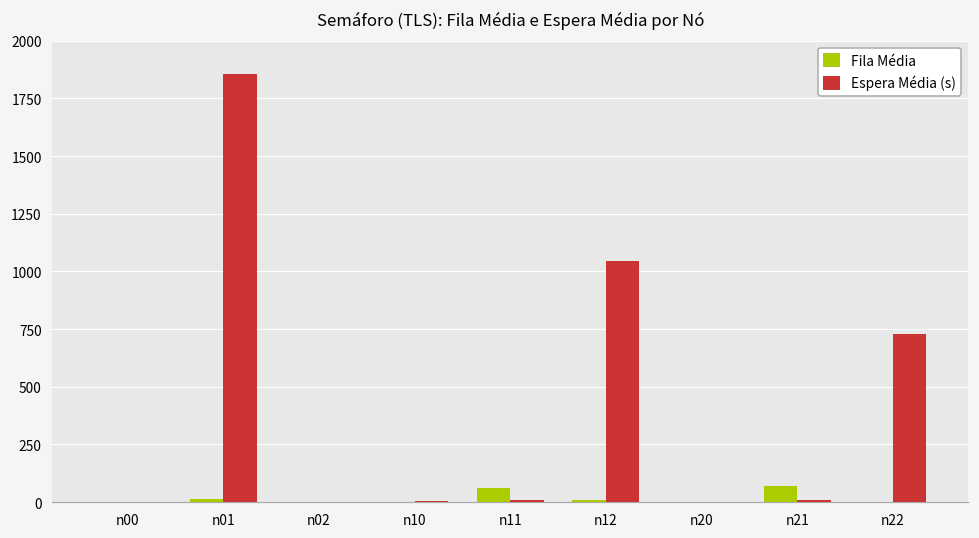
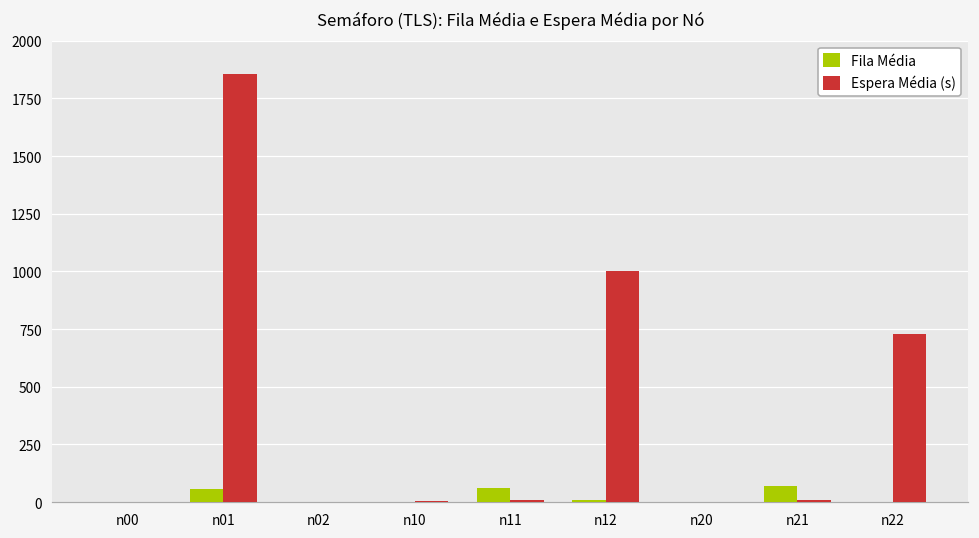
  {
    "Fila Média": {
      "n00": 0,
-     "n01": 10,
+     "n01": 60,
      "n11": 60,
      "n20": 0,
      "n21": 70
    },
    "Espera Média (s)": {
      "n00": 0,
      "n01": 1860,
-     "n12": 1040,
+     "n12": 1000,
      "n20": 0,
      "n22": 730
    }
  }
